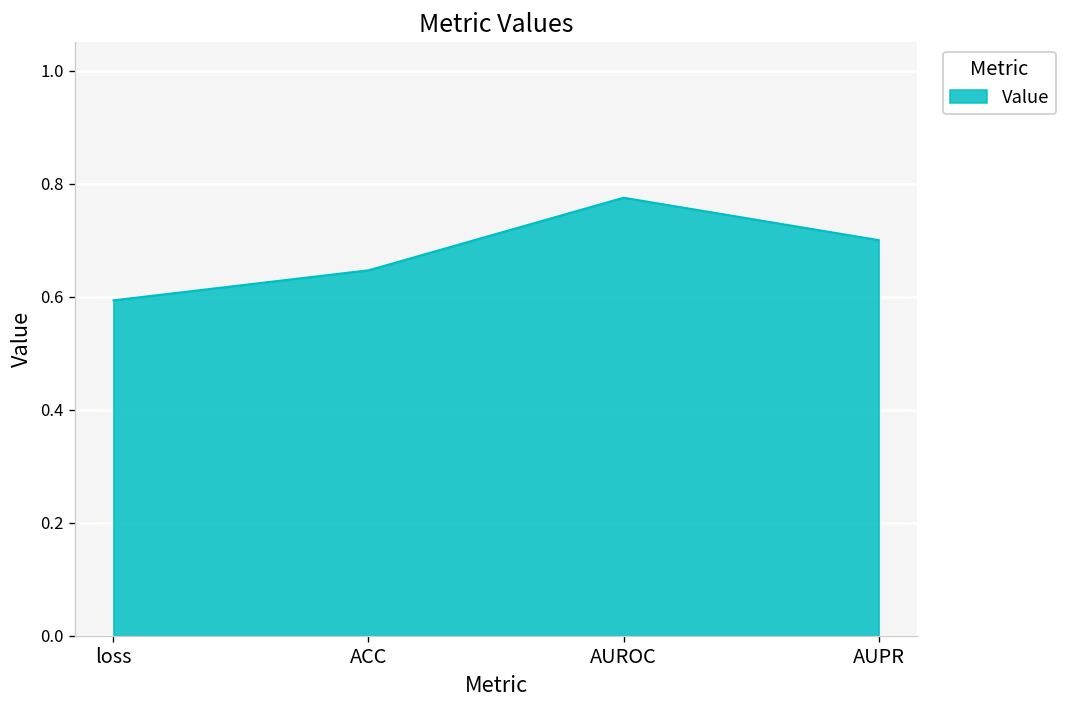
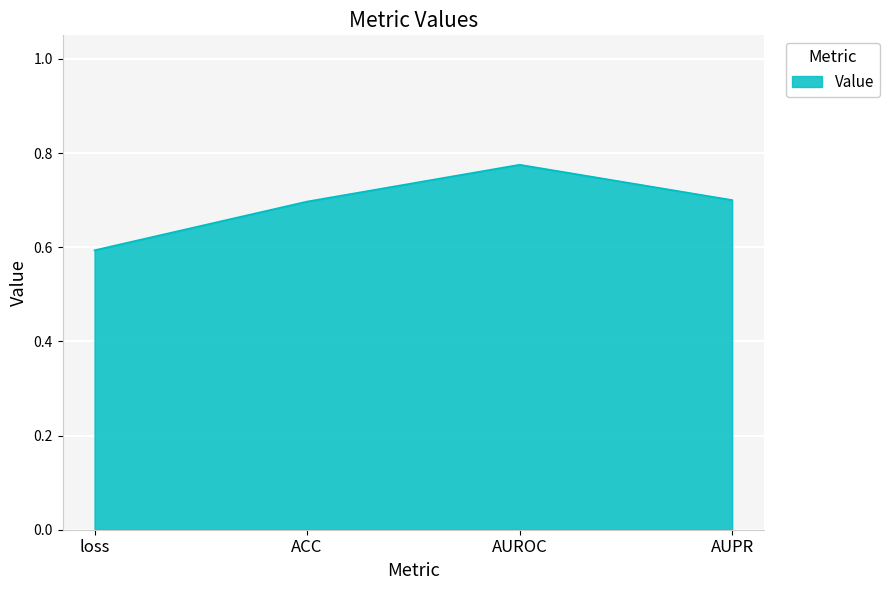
  {
    "loss": 0.59,
-   "ACC": 0.65,
+   "ACC": 0.70,
    "AUROC": 0.78,
    "AUPR": 0.70
  }
